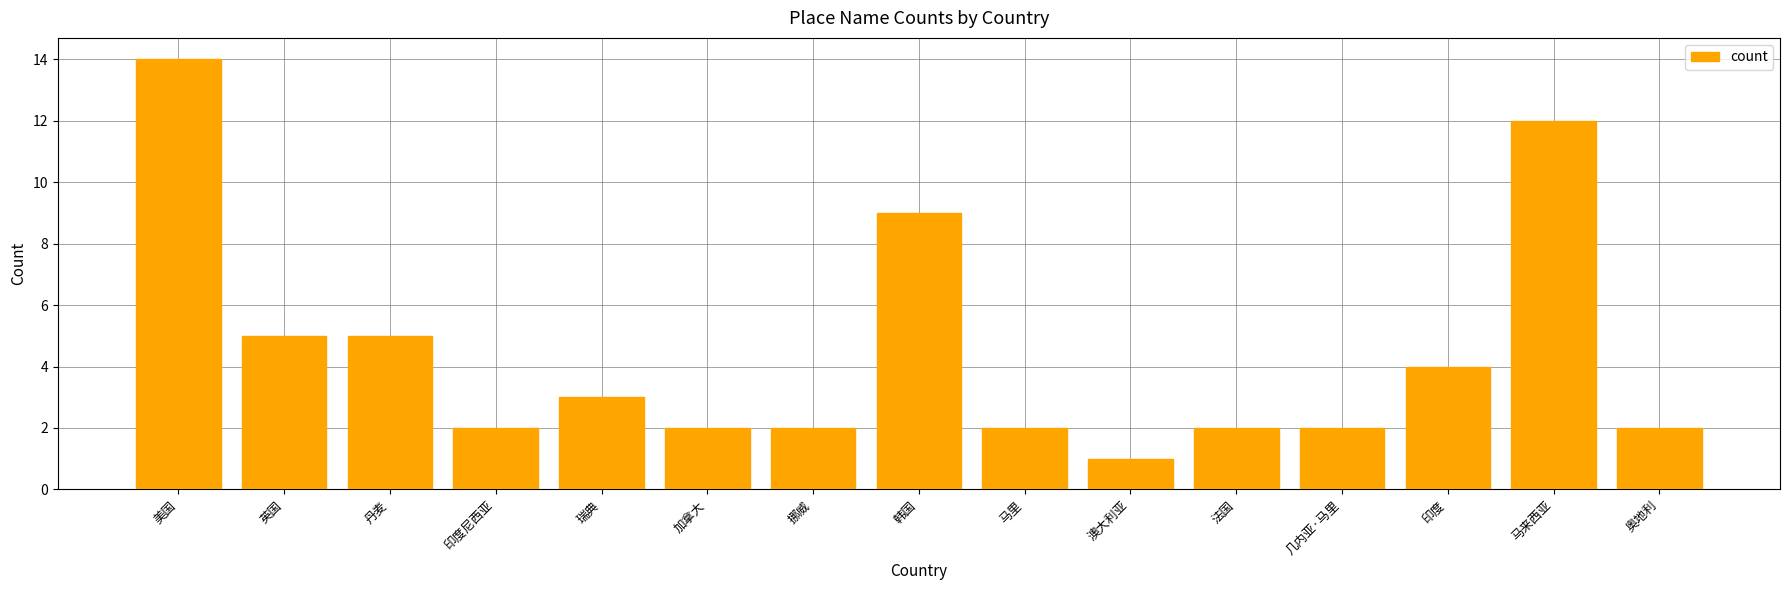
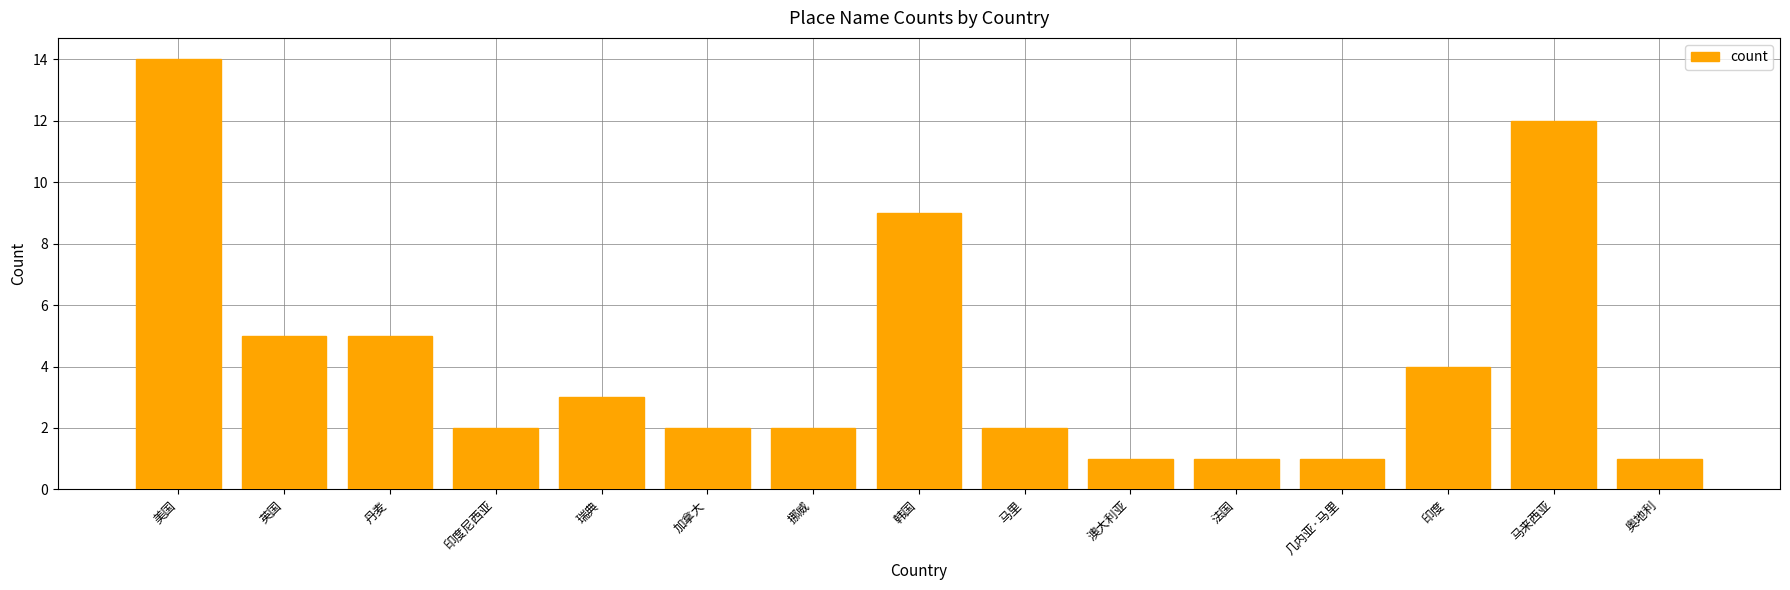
  {
    "美国": 14,
    "英国": 5,
    "丹麦": 5,
    "印度尼西亚": 2,
    "瑞典": 3,
    "加拿大": 2,
    "挪威": 2,
    "韩国": 9,
    "马里": 2,
    "澳大利亚": 1,
-   "法国": 2,
-   "几内亚·马里": 2,
+   "法国": 1,
+   "几内亚·马里": 1,
    "印度": 4,
    "马来西亚": 12,
-   "奥地利": 2
+   "奥地利": 1
  }
